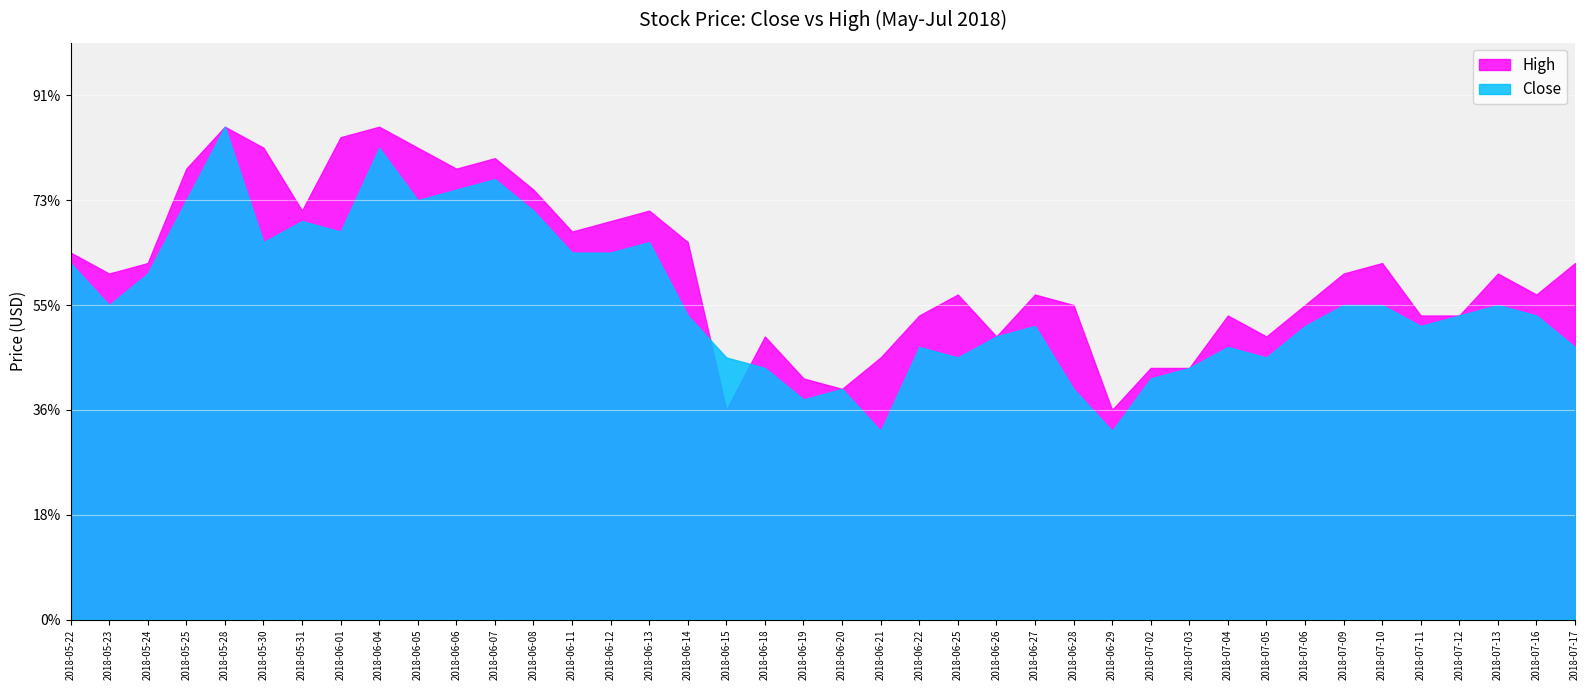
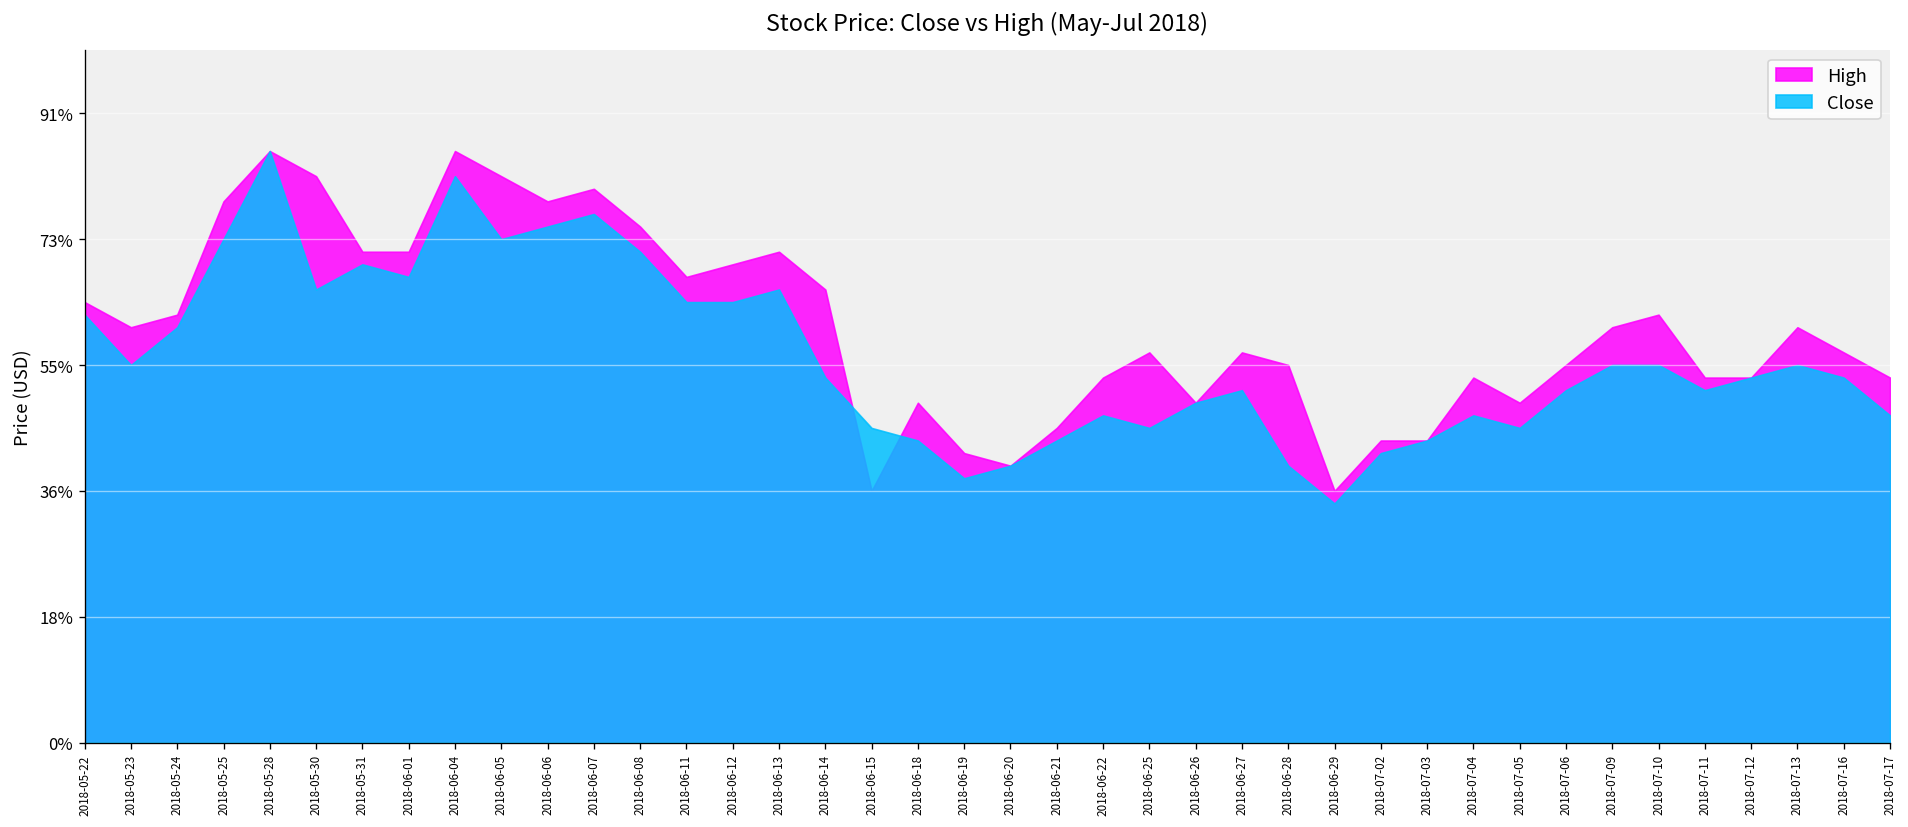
  {
    "High": {
      "2018-05-22": "64%",
      "2018-05-23": "60%",
      "2018-05-24": "62%",
      "2018-05-25": "78%",
      "2018-05-30": "82%",
      "2018-05-31": "71%",
-     "2018-06-01": "84%",
+     "2018-06-01": "71%",
      "2018-06-04": "86%",
      "2018-06-05": "82%",
      "2018-06-06": "78%",
      "2018-06-07": "80%",
      "2018-06-08": "75%",
      "2018-06-11": "67%",
      "2018-06-12": "69%",
      "2018-06-13": "71%",
      "2018-06-14": "66%",
      "2018-06-15": "36%",
      "2018-06-18": "49%",
      "2018-06-19": "42%",
      "2018-06-21": "46%",
      "2018-06-22": "53%",
      "2018-06-25": "56%",
      "2018-06-27": "56%",
      "2018-06-28": "55%",
      "2018-06-29": "36%",
      "2018-07-02": "44%",
      "2018-07-04": "53%",
      "2018-07-05": "49%",
      "2018-07-06": "55%",
      "2018-07-09": "60%",
      "2018-07-10": "62%",
      "2018-07-11": "53%",
      "2018-07-13": "60%",
      "2018-07-16": "56%",
-     "2018-07-17": "62%"
+     "2018-07-17": "53%"
    },
    "Close": {
      "2018-05-22": "62%",
      "2018-05-23": "55%",
      "2018-05-24": "60%",
      "2018-05-25": "73%",
      "2018-05-30": "66%",
      "2018-05-31": "69%",
      "2018-06-01": "67%",
      "2018-06-04": "82%",
      "2018-06-05": "73%",
      "2018-06-06": "75%",
      "2018-06-07": "76%",
      "2018-06-08": "71%",
      "2018-06-11": "64%",
      "2018-06-12": "64%",
      "2018-06-13": "66%",
      "2018-06-14": "53%",
      "2018-06-15": "46%",
      "2018-06-18": "44%",
      "2018-06-19": "38%",
-     "2018-06-21": "33%",
+     "2018-06-21": "44%",
      "2018-06-22": "47%",
      "2018-06-25": "46%",
      "2018-06-27": "51%",
      "2018-06-28": "40%",
-     "2018-06-29": "33%",
+     "2018-06-29": "35%",
      "2018-07-02": "42%",
      "2018-07-04": "47%",
      "2018-07-05": "46%",
      "2018-07-06": "51%",
      "2018-07-09": "55%",
      "2018-07-10": "55%",
      "2018-07-11": "51%",
      "2018-07-13": "55%",
      "2018-07-16": "53%",
      "2018-07-17": "47%"
    }
  }
